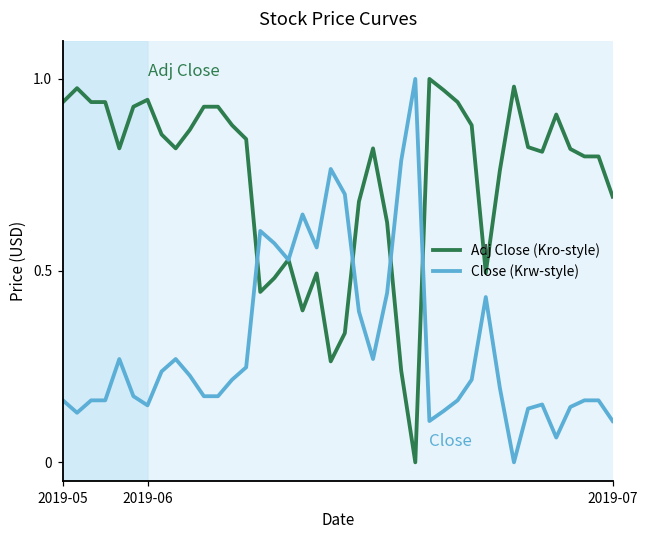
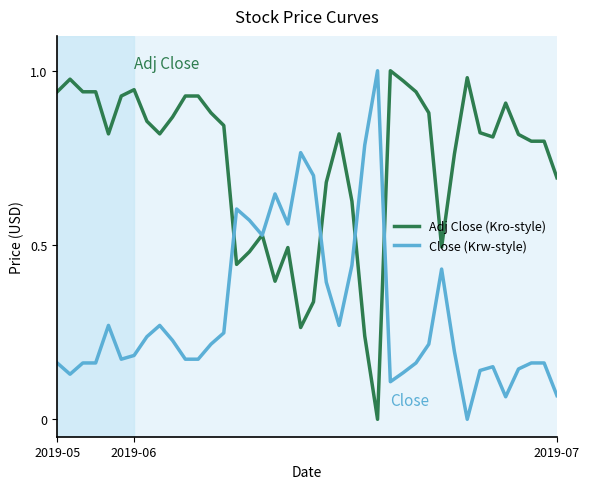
  {
    "Adj Close (Kro-style)": {
      "2019-05": 0.94,
      "2019-06": 0.95,
      "2019-07": 0.69
    },
    "Close (Krw-style)": {
      "2019-05": 0.16,
-     "2019-06": 0.15,
-     "2019-07": 0.11
+     "2019-06": 0.18,
+     "2019-07": 0.07
    }
  }
